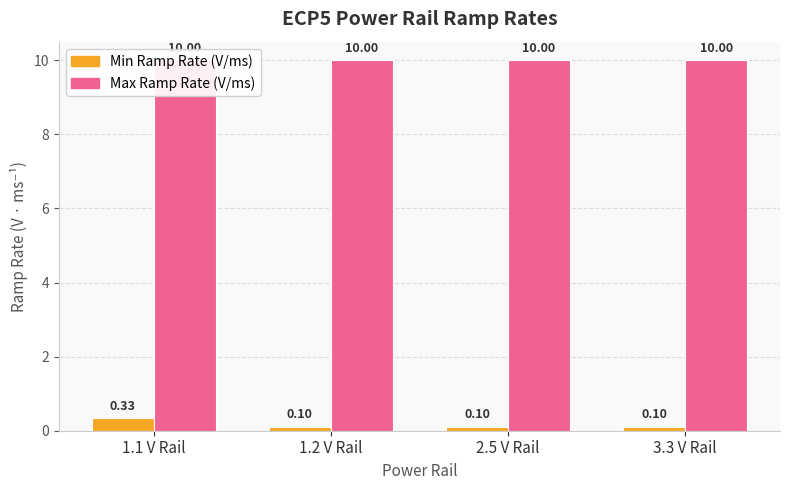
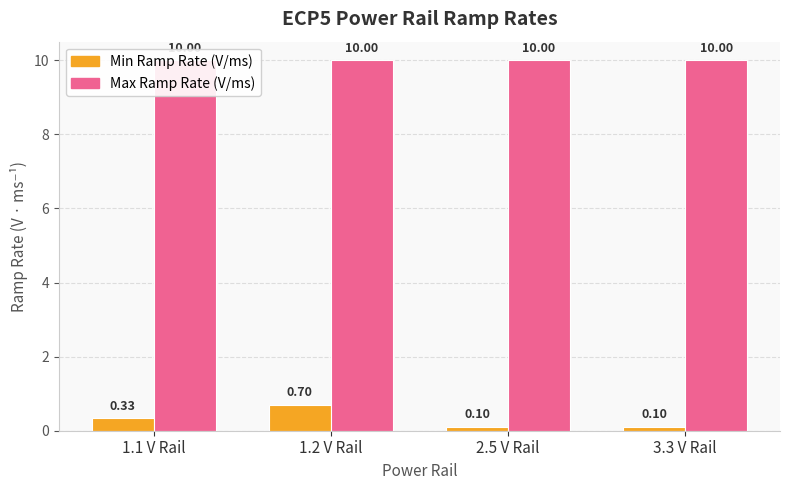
  {
    "Min Ramp Rate (V/ms)": {
      "1.1 V Rail": 0.33,
-     "1.2 V Rail": 0.10,
+     "1.2 V Rail": 0.70,
      "2.5 V Rail": 0.10,
      "3.3 V Rail": 0.10
    },
    "Max Ramp Rate (V/ms)": {
      "1.2 V Rail": 10.00,
      "2.5 V Rail": 10.00,
      "3.3 V Rail": 10.00
    }
  }
